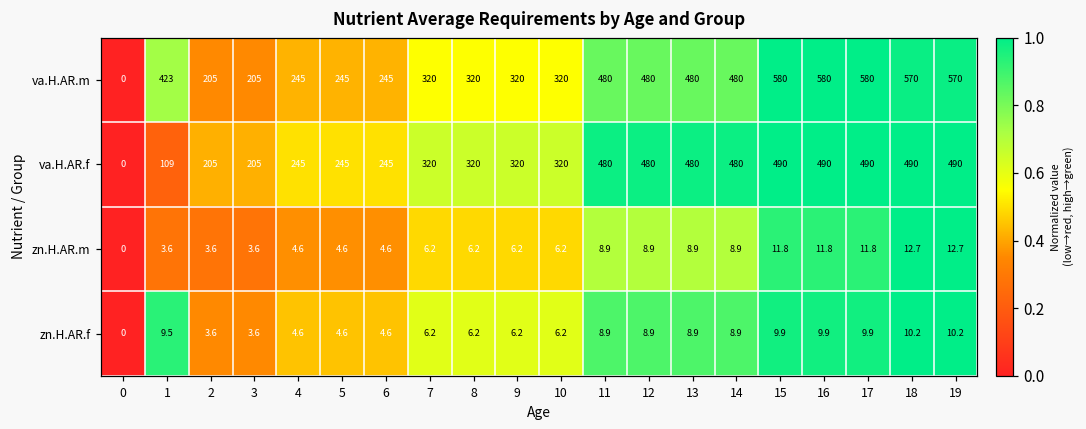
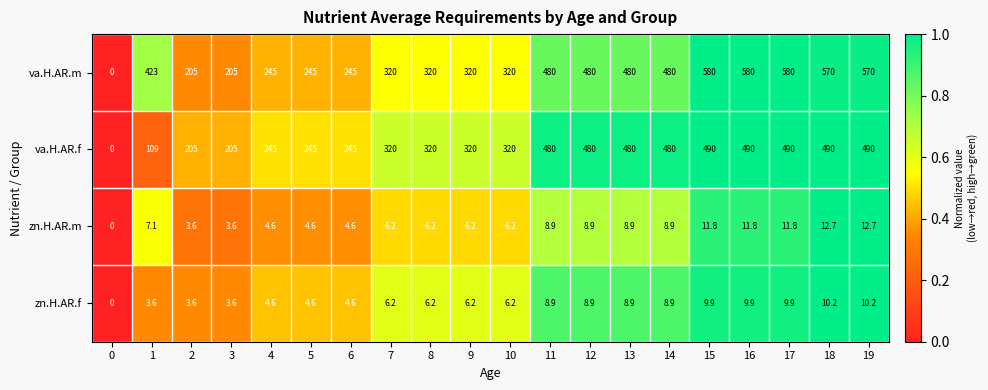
  {
    "va.H.AR.m": {
      "0": 0,
      "1": 423,
      "2": 205,
      "3": 205,
      "4": 245,
      "5": 245,
      "6": 245,
      "7": 320,
      "8": 320,
      "9": 320,
      "10": 320,
      "11": 480,
      "12": 480,
      "13": 480,
      "14": 480,
      "15": 580,
      "16": 580,
      "17": 580,
      "18": 570,
      "19": 570
    },
    "va.H.AR.f": {
      "0": 0,
      "1": 109,
      "2": 205,
      "3": 205,
      "4": 245,
      "5": 245,
      "6": 245,
      "7": 320,
      "8": 320,
      "9": 320,
      "10": 320,
      "11": 480,
      "12": 480,
      "13": 480,
      "14": 480,
      "15": 490,
      "16": 490,
      "17": 490,
      "18": 490,
      "19": 490
    },
    "zn.H.AR.m": {
      "0": 0,
-     "1": 3.6,
+     "1": 7.1,
      "2": 3.6,
      "3": 3.6,
      "4": 4.6,
      "5": 4.6,
      "6": 4.6,
      "7": 6.2,
      "8": 6.2,
      "9": 6.2,
      "10": 6.2,
      "11": 8.9,
      "12": 8.9,
      "13": 8.9,
      "14": 8.9,
      "15": 11.8,
      "16": 11.8,
      "17": 11.8,
      "18": 12.7,
      "19": 12.7
    },
    "zn.H.AR.f": {
      "0": 0,
-     "1": 9.5,
+     "1": 3.6,
      "2": 3.6,
      "3": 3.6,
      "4": 4.6,
      "5": 4.6,
      "6": 4.6,
      "7": 6.2,
      "8": 6.2,
      "9": 6.2,
      "10": 6.2,
      "11": 8.9,
      "12": 8.9,
      "13": 8.9,
      "14": 8.9,
      "15": 9.9,
      "16": 9.9,
      "17": 9.9,
      "18": 10.2,
      "19": 10.2
    }
  }
